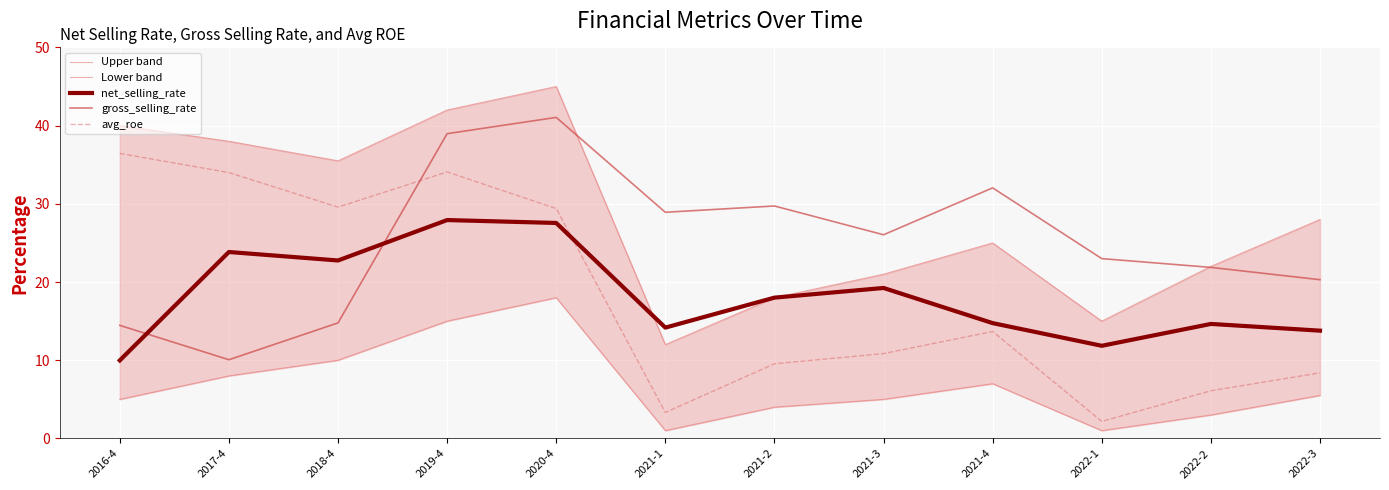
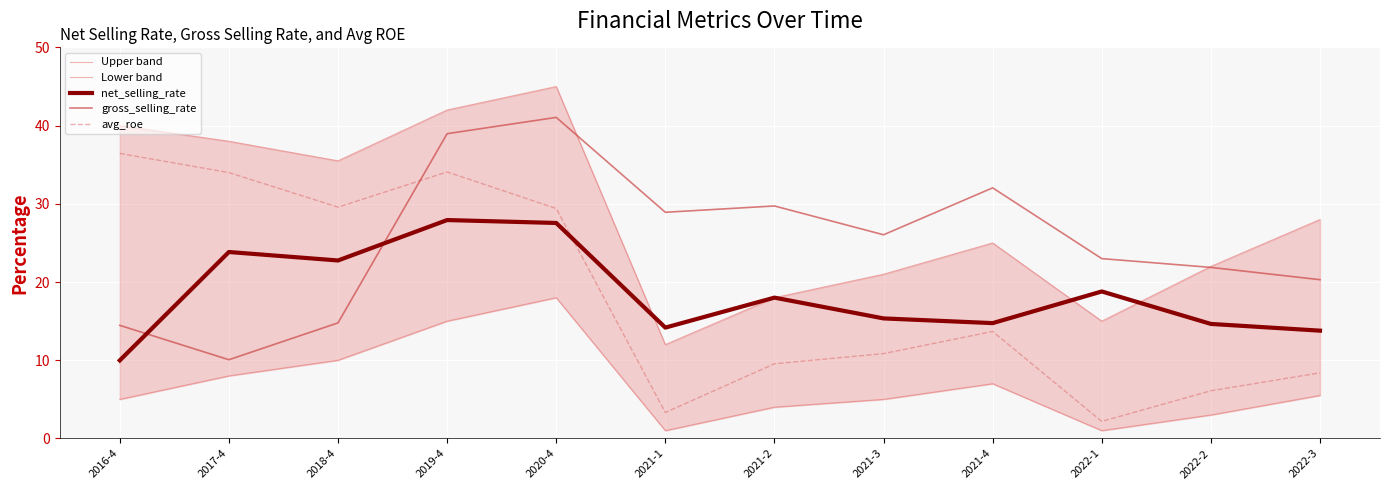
  {
    "net_selling_rate": {
      "2016-4": 10,
      "2017-4": 24,
      "2018-4": 23,
      "2019-4": 28,
      "2020-4": 28,
      "2021-1": 14,
-     "2021-3": 19,
+     "2021-3": 15,
      "2021-4": 15,
-     "2022-1": 12,
+     "2022-1": 19,
      "2022-2": 15,
      "2022-3": 14
    },
    "gross_selling_rate": {
      "2016-4": 14,
      "2017-4": 10,
      "2018-4": 15,
      "2019-4": 39,
      "2020-4": 41,
      "2021-1": 29,
      "2021-2": 30,
      "2021-3": 26,
      "2021-4": 32,
      "2022-1": 23,
      "2022-3": 20
    }
  }
